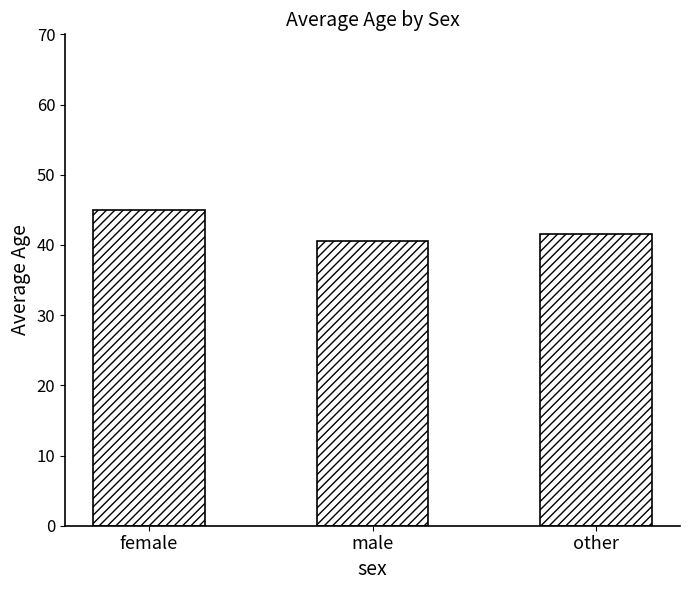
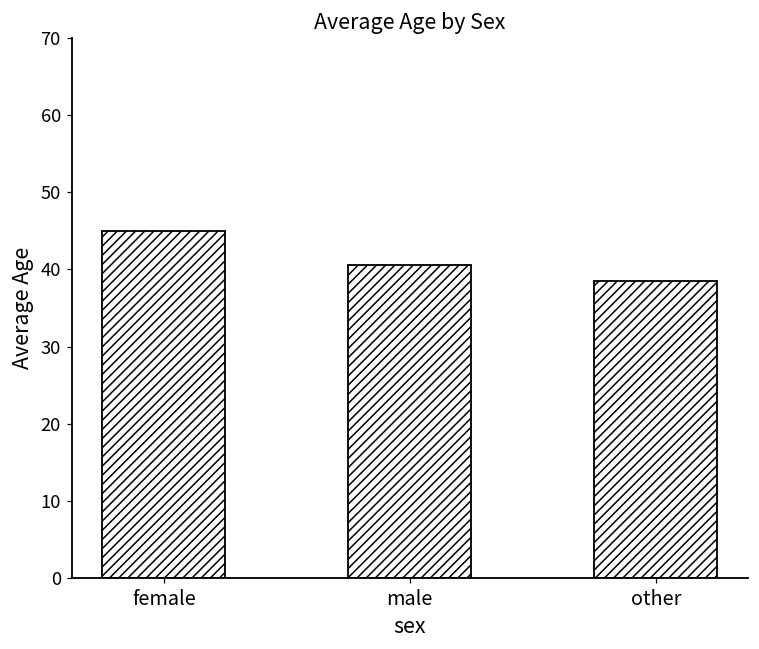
  {
    "female": 45,
    "male": 41,
-   "other": 42
+   "other": 39
  }
